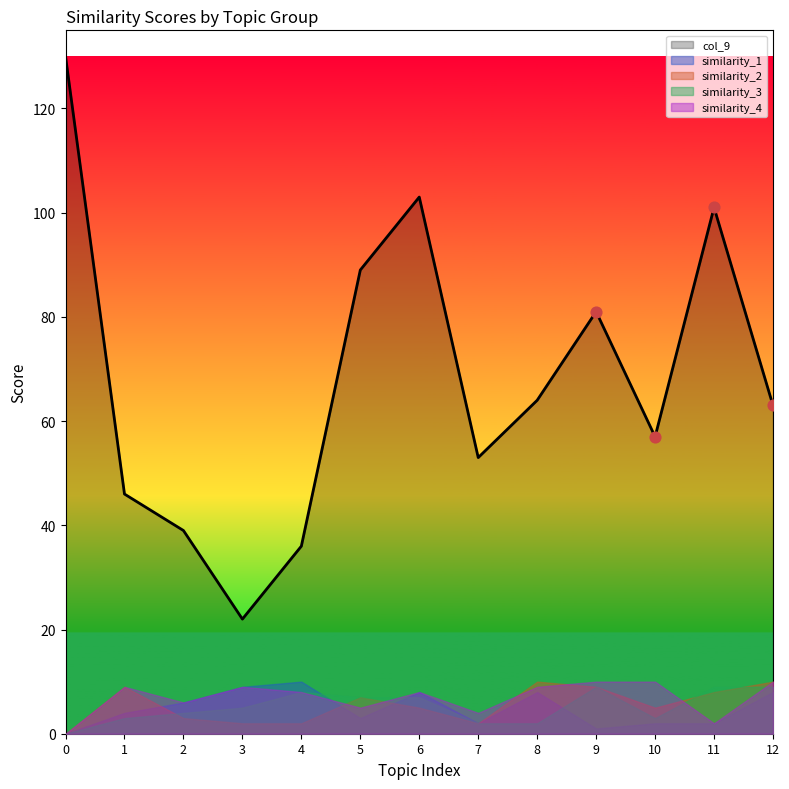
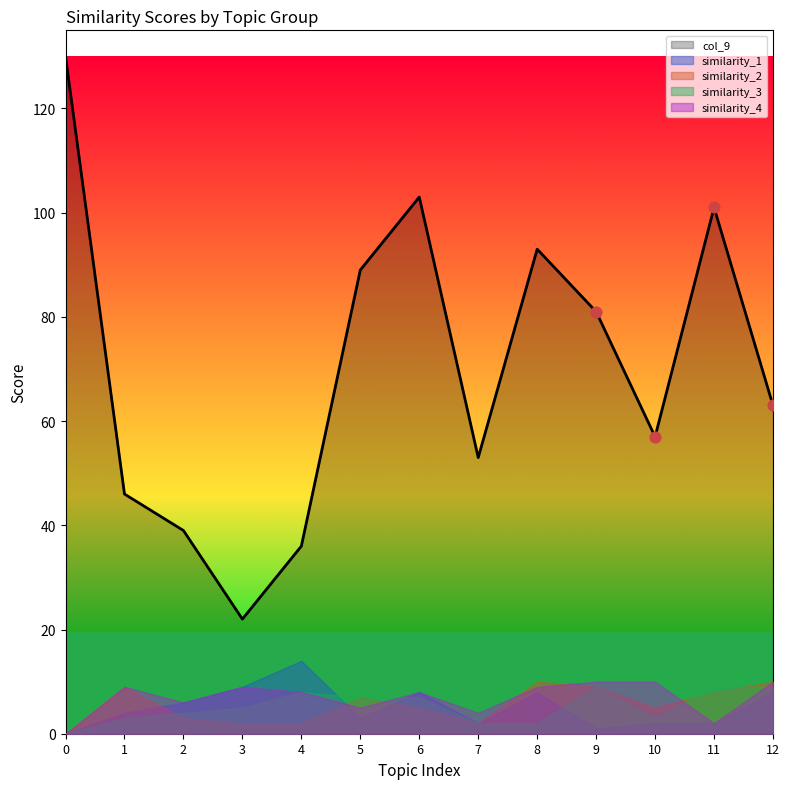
  {
    "col_9": {
      "0": 130,
      "1": 46,
      "2": 39,
      "3": 22,
      "4": 36,
      "5": 89,
      "6": 103,
      "7": 53,
-     "8": 64
+     "8": 93
    },
    "similarity_1": {
      "1": 4,
-     "4": 10,
+     "4": 14,
      "5": 3,
      "8": 8,
      "9": 1,
      "10": 2,
      "12": 8
    },
    "similarity_3": {
      "1": 3,
      "2": 4,
      "3": 5,
      "6": 7,
      "8": 2,
      "10": 3,
      "11": 9,
      "12": 9
    },
    "similarity_4": {
      "5": 5,
      "7": 4,
      "8": 9,
      "9": 10,
      "10": 10
    }
  }
